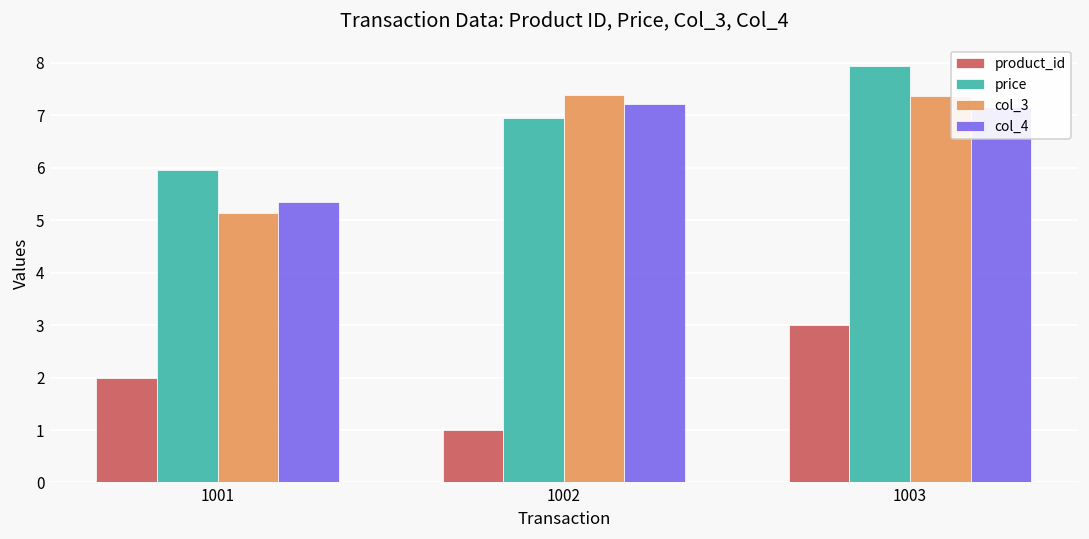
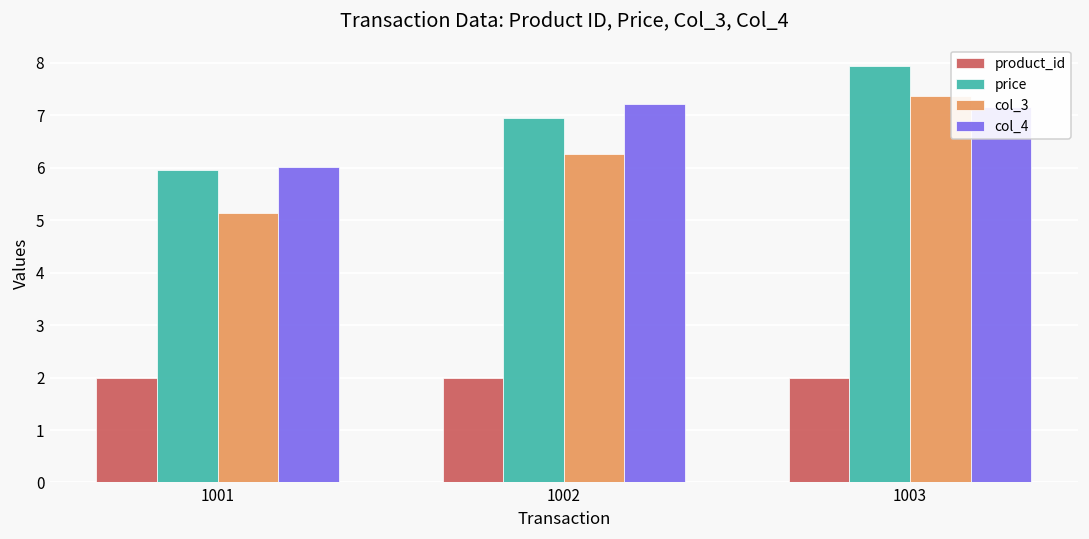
  {
    "product_id": {
      "1001": 2,
-     "1002": 1,
-     "1003": 3
+     "1002": 2,
+     "1003": 2
    },
    "price": {
      "1001": 6.0,
      "1002": 7.0,
      "1003": 8.0
    },
    "col_3": {
      "1001": 5.1,
-     "1002": 7.4,
+     "1002": 6.3,
      "1003": 7.4
    },
    "col_4": {
-     "1001": 5.4,
+     "1001": 6.0,
      "1002": 7.2
    }
  }
